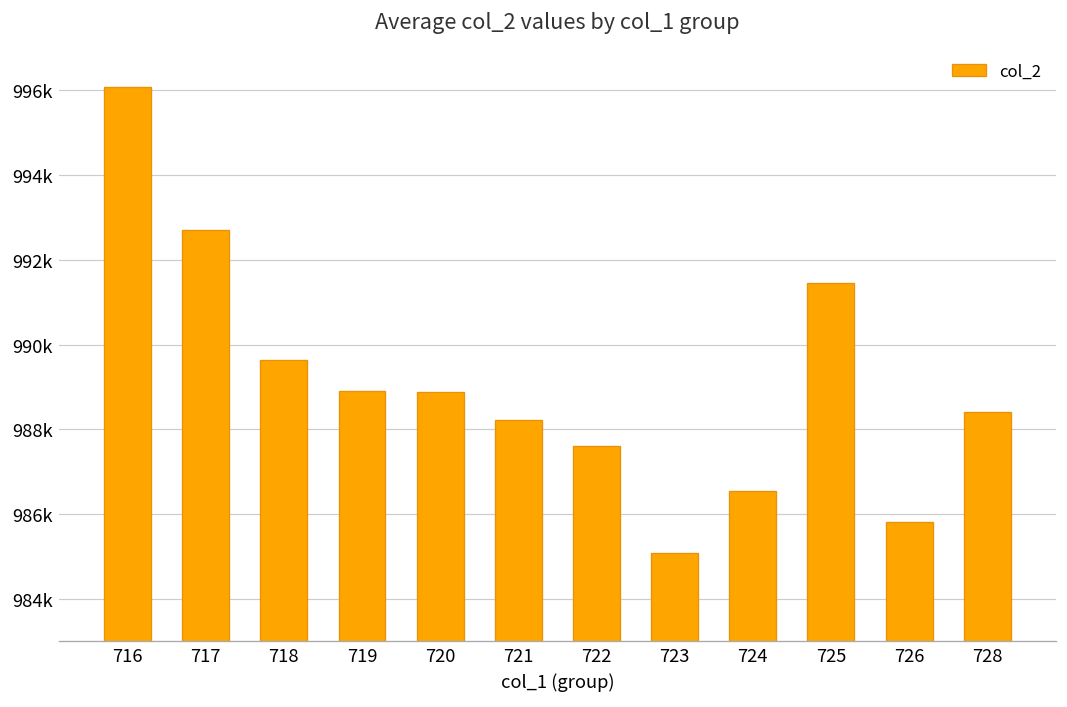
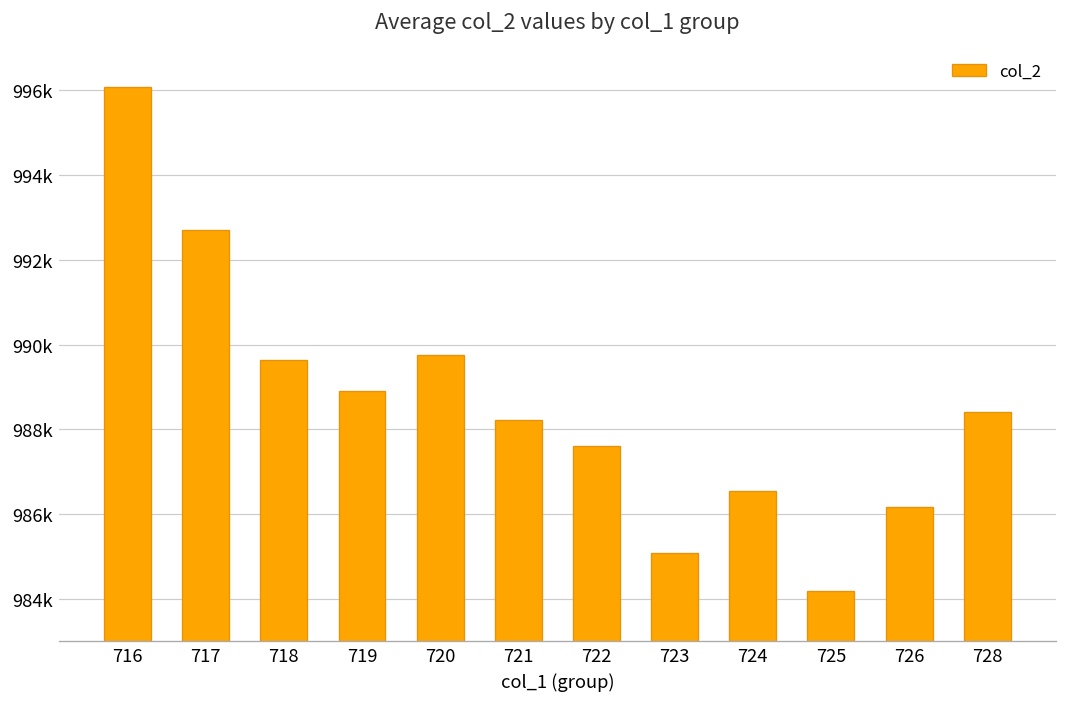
  {
    "716": 996100,
    "717": 992700,
    "718": 989600,
    "719": 988900,
-   "720": 988900,
+   "720": 989800,
    "721": 988200,
    "722": 987600,
    "723": 985100,
    "724": 986600,
-   "725": 991400,
-   "726": 985800,
+   "725": 984200,
+   "726": 986200,
    "728": 988400
  }
